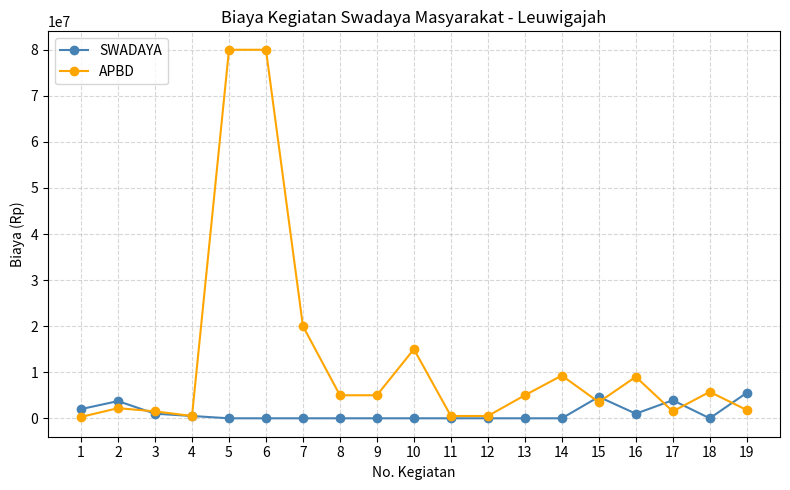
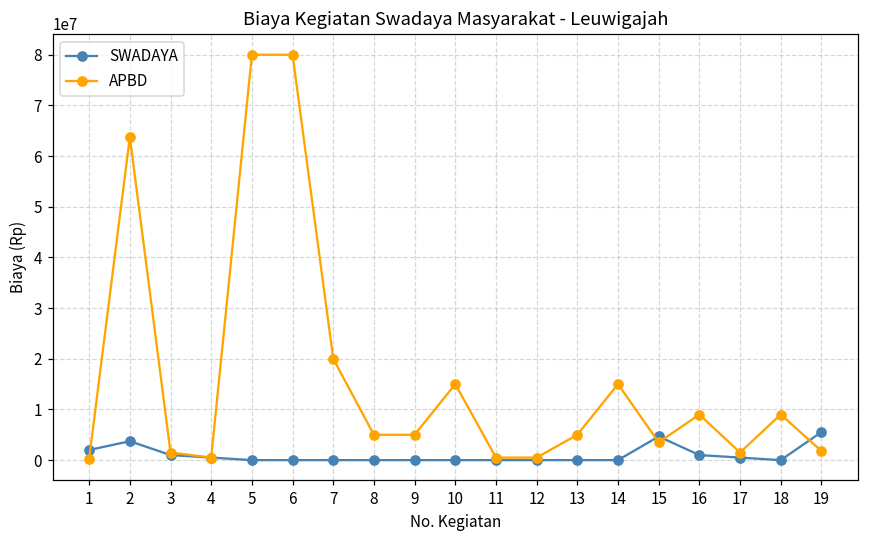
  {
    "SWADAYA": {
      "1": 2000000,
      "2": 4000000,
      "5": 0,
      "6": 0,
      "7": 0,
      "8": 0,
      "9": 0,
      "10": 0,
      "13": 0,
      "14": 0,
      "15": 5000000,
      "16": 1000000,
-     "17": 4000000,
+     "17": 1000000,
      "18": 0,
      "19": 6000000
    },
    "APBD": {
      "1": 0,
-     "2": 2000000,
+     "2": 64000000,
      "5": 80000000,
      "6": 80000000,
      "7": 20000000,
      "8": 5000000,
      "9": 5000000,
      "10": 15000000,
      "13": 5000000,
-     "14": 9000000,
+     "14": 15000000,
      "15": 4000000,
      "16": 9000000,
      "17": 2000000,
-     "18": 6000000,
+     "18": 9000000,
      "19": 2000000
    }
  }
